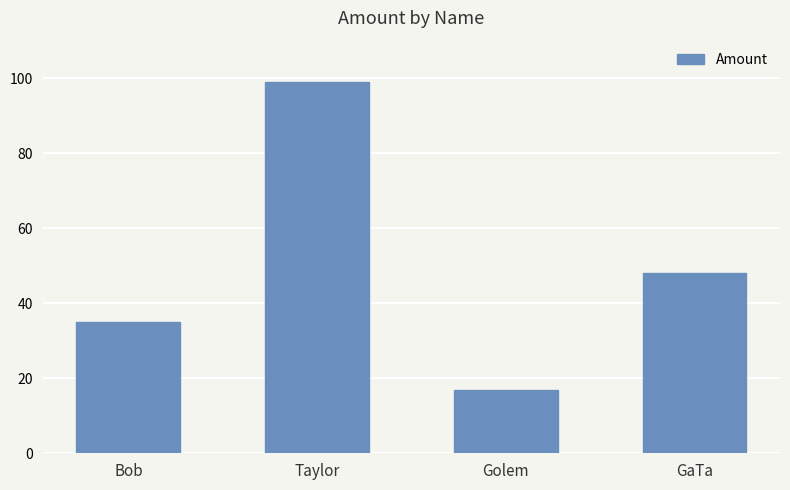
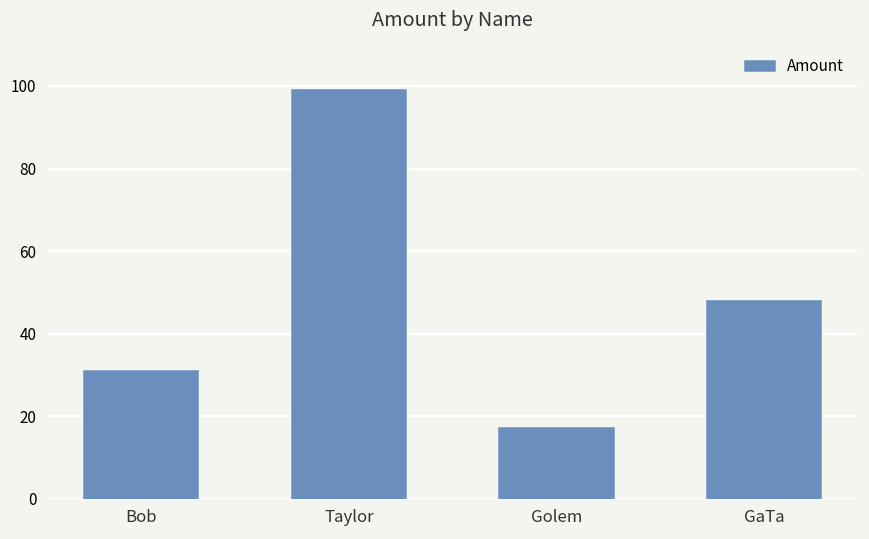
  {
-   "Bob": 35,
+   "Bob": 31,
    "Taylor": 99,
    "Golem": 17,
    "GaTa": 48
  }
